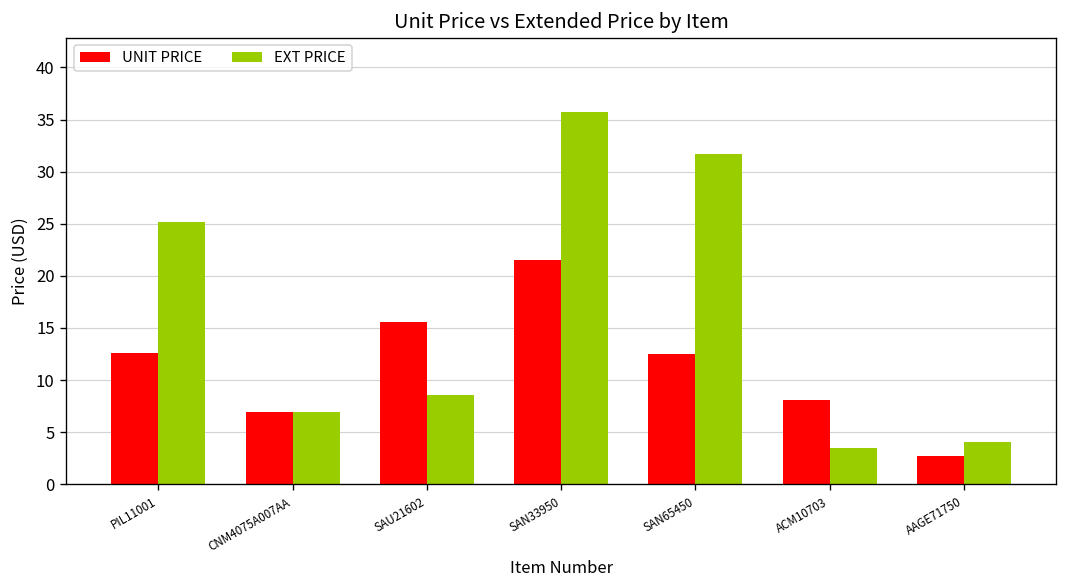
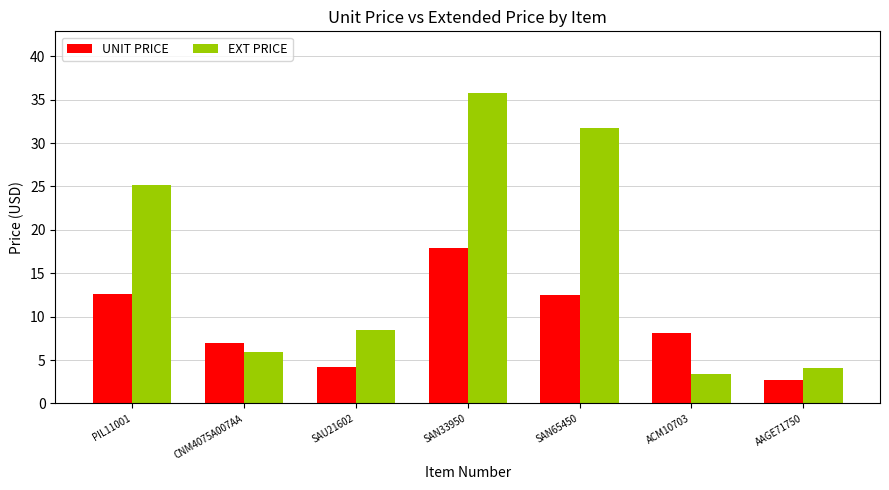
  {
    "UNIT PRICE": {
      "PIL11001": 13,
      "CNM4075A007AA": 7,
-     "SAU21602": 16,
-     "SAN33950": 22,
+     "SAU21602": 4,
+     "SAN33950": 18,
      "SAN65450": 13,
      "ACM10703": 8,
      "AAGE71750": 3
    },
    "EXT PRICE": {
      "PIL11001": 25,
-     "CNM4075A007AA": 7,
+     "CNM4075A007AA": 6,
      "SAU21602": 9,
      "SAN33950": 36,
      "SAN65450": 32,
      "ACM10703": 3,
      "AAGE71750": 4
    }
  }
